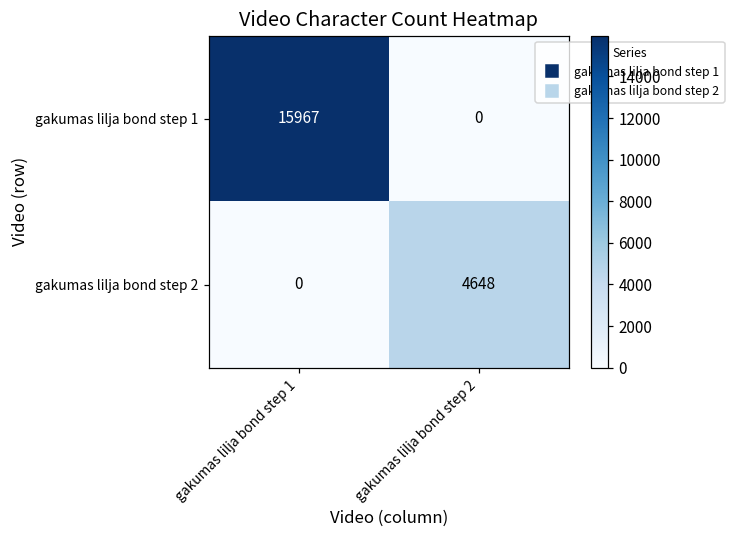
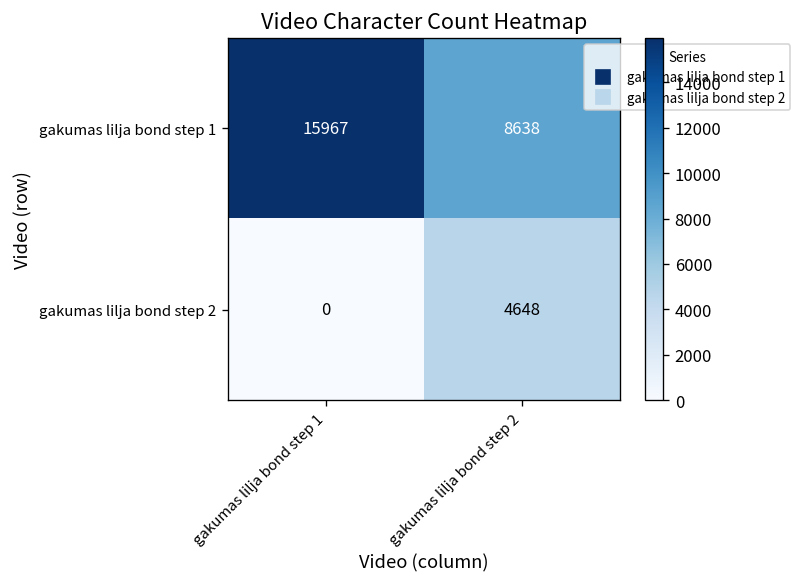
  {
    "gakumas lilja bond step 1": {
      "gakumas lilja bond step 1": 15967,
-     "gakumas lilja bond step 2": 0
+     "gakumas lilja bond step 2": 8638
    },
    "gakumas lilja bond step 2": {
      "gakumas lilja bond step 1": 0,
      "gakumas lilja bond step 2": 4648
    }
  }
